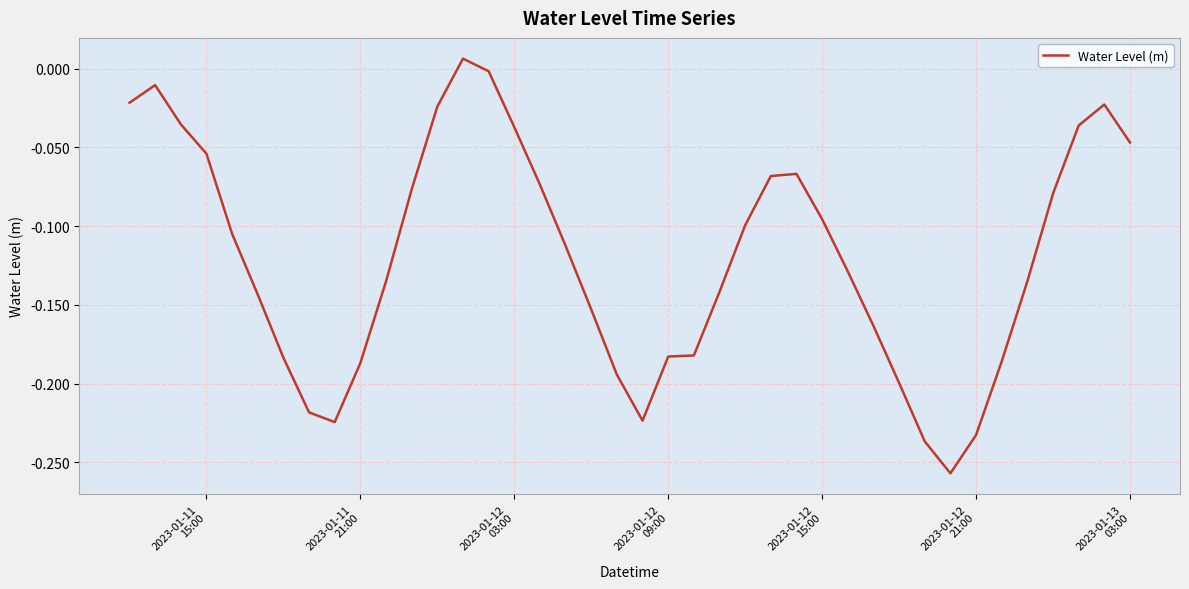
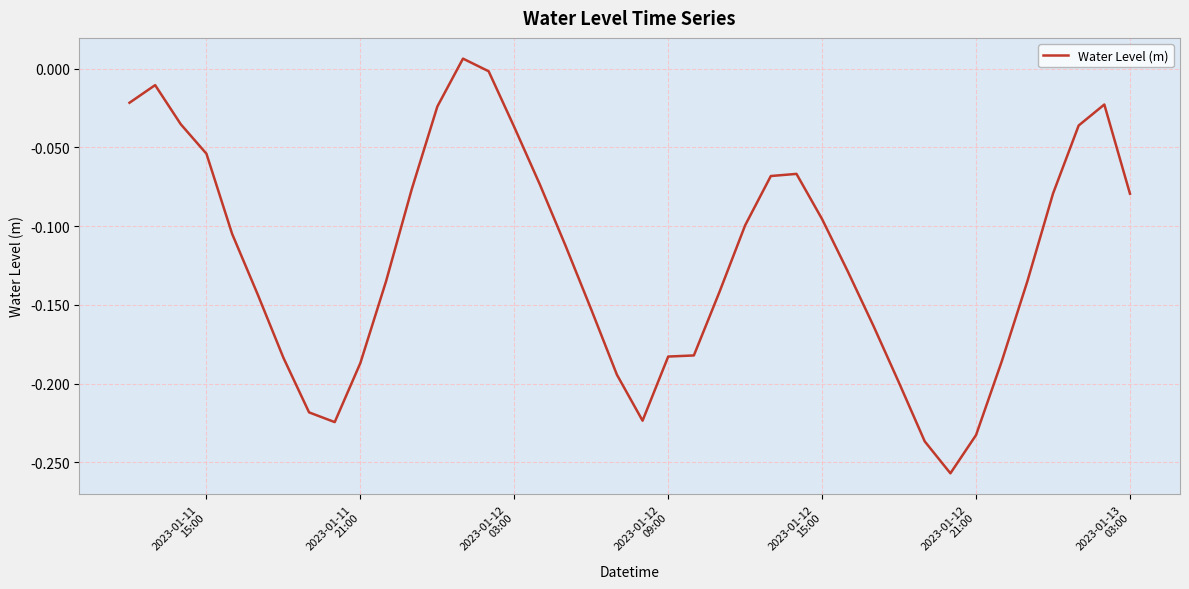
  {
    "2023-01-11 15:00": -0.054,
    "2023-01-11 21:00": -0.187,
    "2023-01-12 03:00": -0.037,
    "2023-01-12 09:00": -0.183,
    "2023-01-12 15:00": -0.096,
    "2023-01-12 21:00": -0.233,
-   "2023-01-13 03:00": -0.047
+   "2023-01-13 03:00": -0.079
  }
